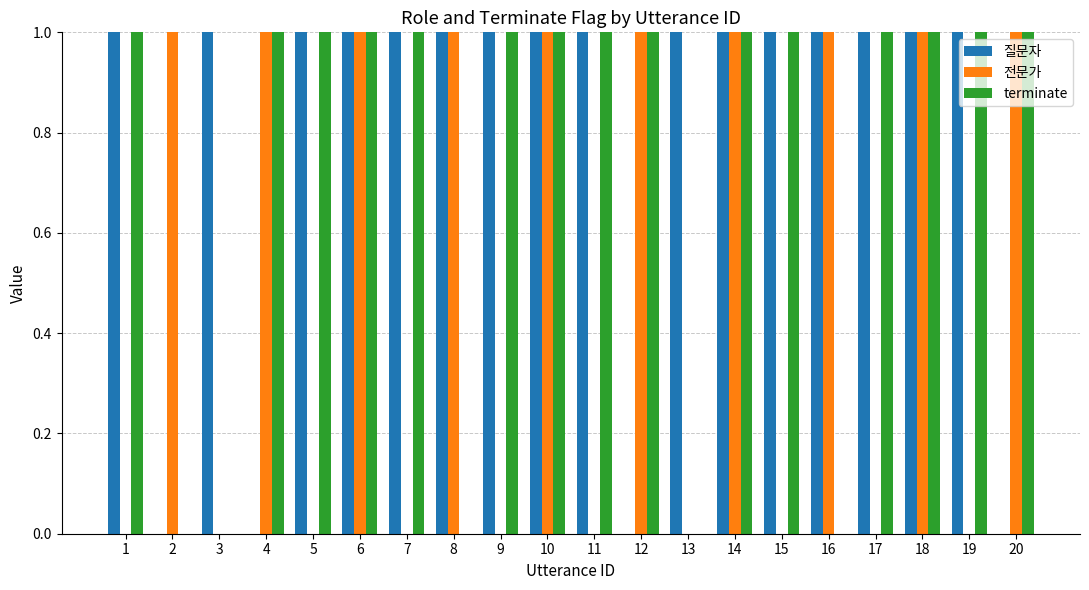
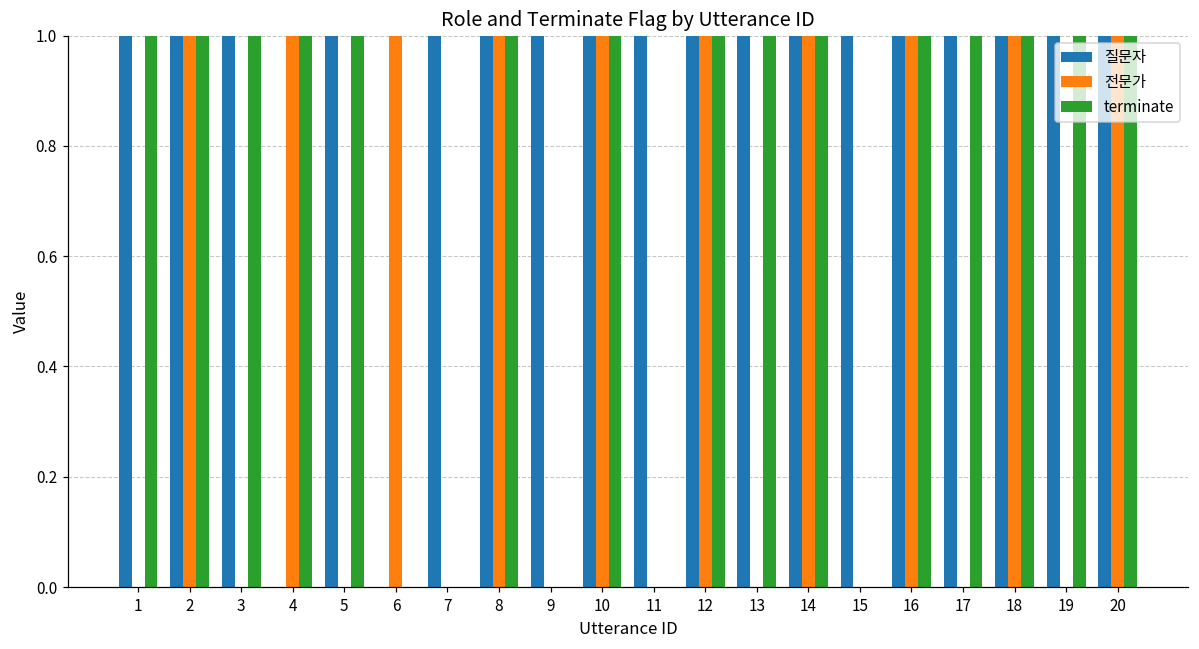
  {
    "질문자": {
      "1": 1,
-     "2": 0,
+     "2": 1,
      "3": 1,
      "4": 0,
      "5": 1,
-     "6": 1,
+     "6": 0,
      "7": 1,
      "8": 1,
      "9": 1,
      "10": 1,
      "11": 1,
-     "12": 0,
+     "12": 1,
      "13": 1,
      "14": 1,
      "15": 1,
      "16": 1,
      "17": 1,
      "18": 1,
      "19": 1,
-     "20": 0
+     "20": 1
    },
    "전문가": {
      "1": 0,
      "2": 1,
      "3": 0,
      "4": 1,
      "5": 0,
      "6": 1,
      "7": 0,
      "8": 1,
      "9": 0,
      "10": 1,
      "11": 0,
      "12": 1,
      "13": 0,
      "14": 1,
      "15": 0,
      "16": 1,
      "17": 0,
      "18": 1,
      "19": 0,
      "20": 1
    },
    "terminate": {
      "1": 1,
-     "2": 0,
-     "3": 0,
+     "2": 1,
+     "3": 1,
      "4": 1,
      "5": 1,
-     "6": 1,
-     "7": 1,
-     "8": 0,
-     "9": 1,
+     "6": 0,
+     "7": 0,
+     "8": 1,
+     "9": 0,
      "10": 1,
-     "11": 1,
+     "11": 0,
      "12": 1,
-     "13": 0,
+     "13": 1,
      "14": 1,
-     "15": 1,
-     "16": 0,
+     "15": 0,
+     "16": 1,
      "17": 1,
      "18": 1,
      "19": 1,
      "20": 1
    }
  }
